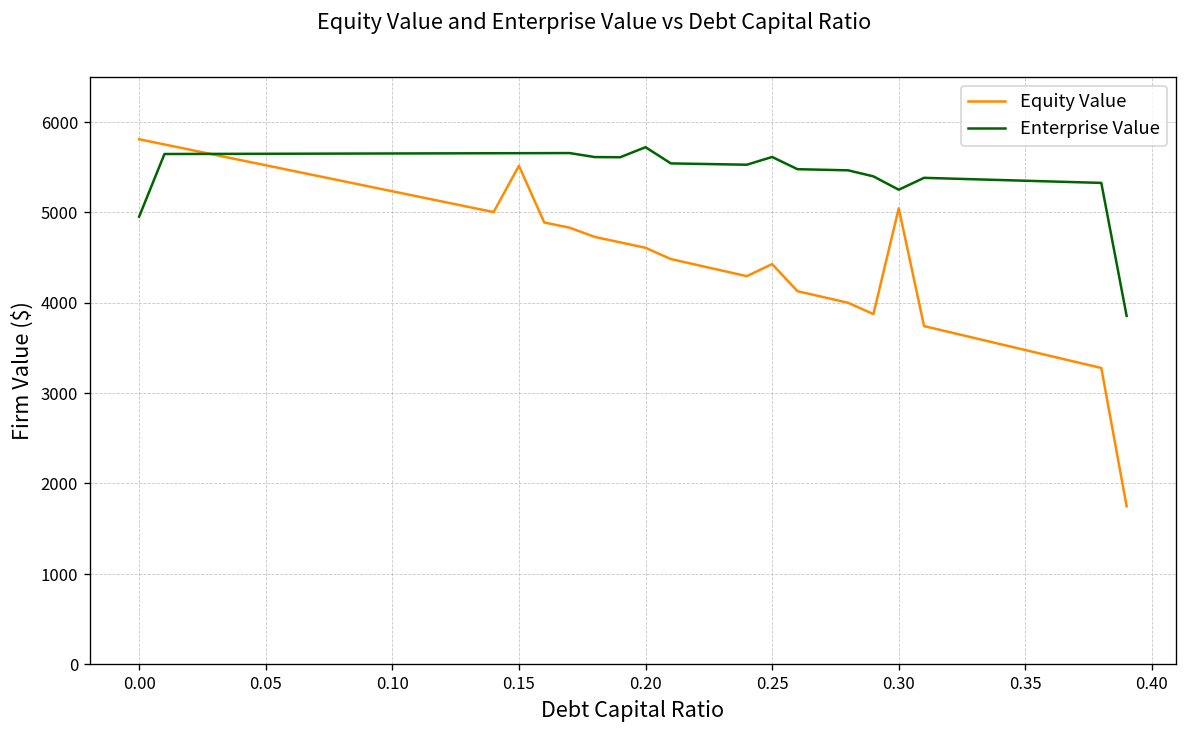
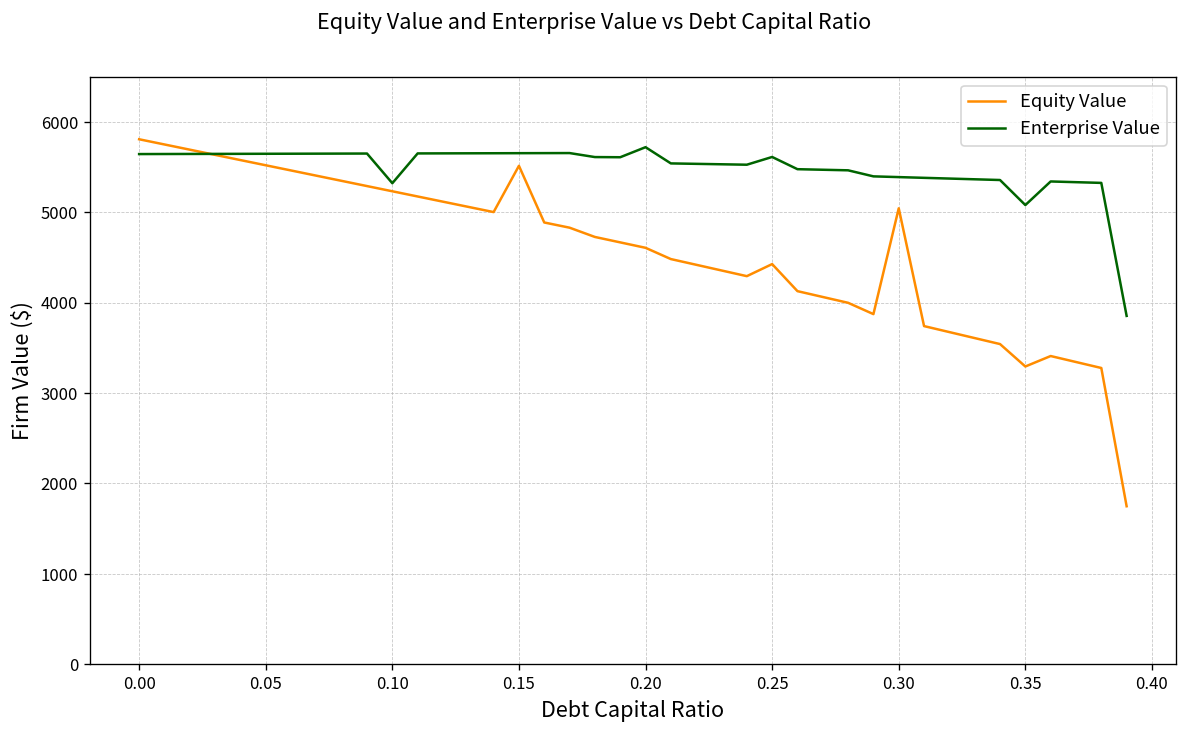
  {
    "Equity Value": {
      "0.00": 5800,
      "0.05": 5500,
      "0.10": 5200,
      "0.15": 5500,
      "0.20": 4600,
      "0.25": 4400,
      "0.30": 5000,
-     "0.35": 3500
+     "0.35": 3300
    },
    "Enterprise Value": {
-     "0.00": 5000,
+     "0.00": 5600,
      "0.05": 5600,
-     "0.10": 5600,
+     "0.10": 5300,
      "0.15": 5700,
      "0.20": 5700,
      "0.25": 5600,
-     "0.30": 5200,
-     "0.35": 5300
+     "0.30": 5400,
+     "0.35": 5100
    }
  }
